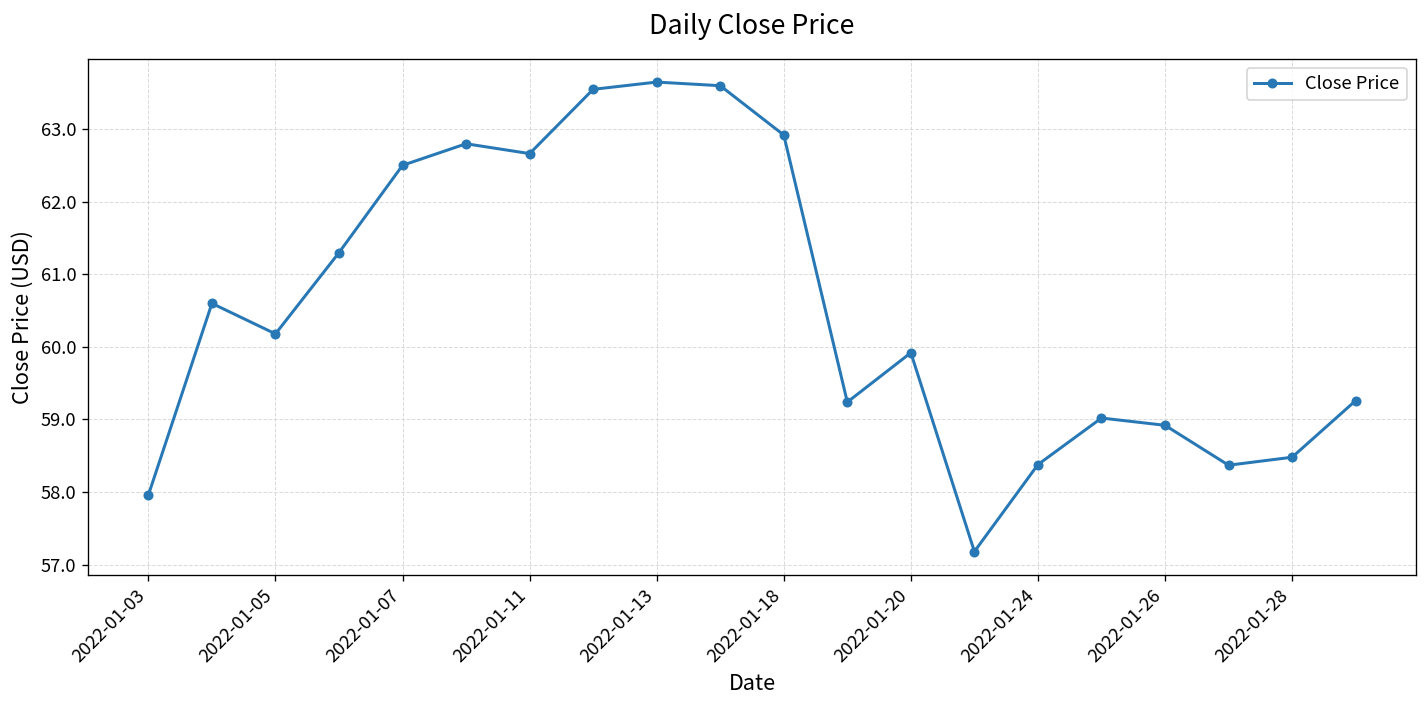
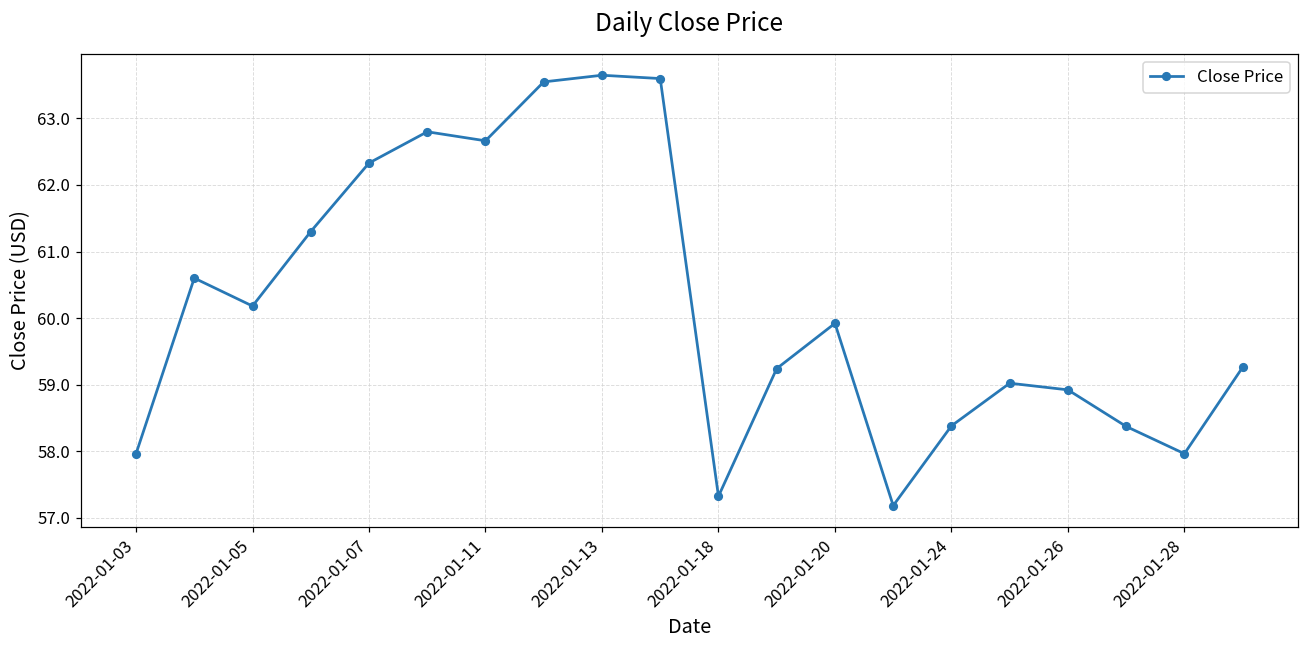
  {
    "2022-01-03": 58.0,
    "2022-01-05": 60.2,
-   "2022-01-07": 62.5,
+   "2022-01-07": 62.3,
    "2022-01-11": 62.7,
    "2022-01-13": 63.7,
-   "2022-01-18": 62.9,
+   "2022-01-18": 57.3,
    "2022-01-20": 59.9,
    "2022-01-24": 58.4,
    "2022-01-26": 58.9,
-   "2022-01-28": 58.5
+   "2022-01-28": 58.0
  }
